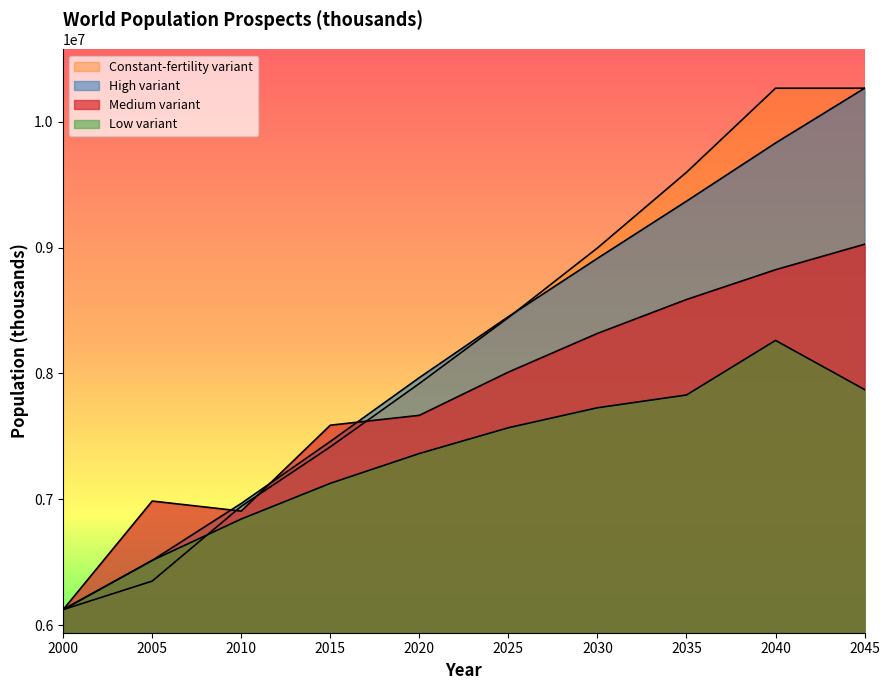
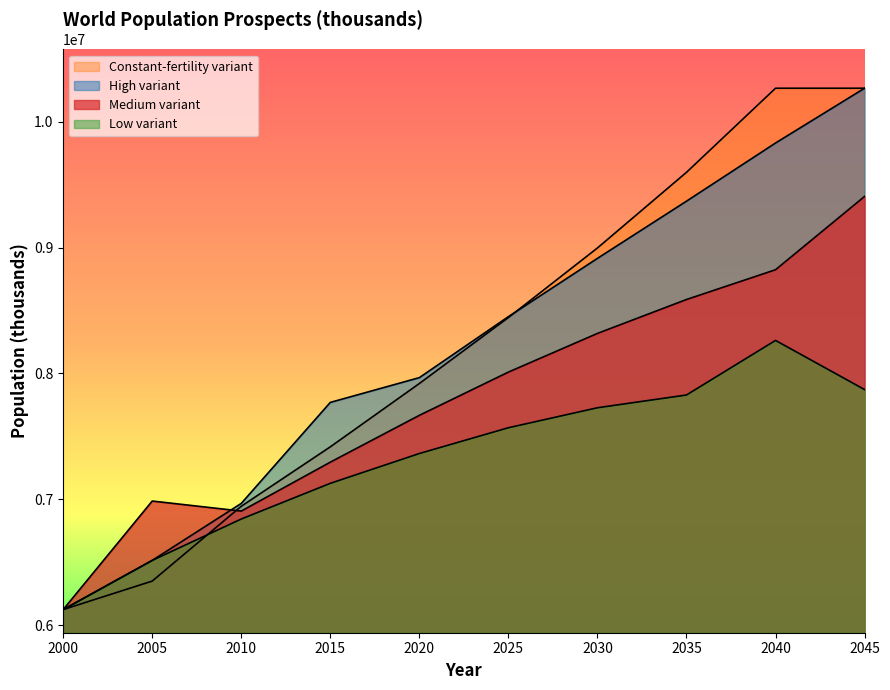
  {
    "Constant-fertility variant": {
      "2005": 6350000,
      "2010": 6940000,
      "2015": 7420000,
      "2020": 7920000,
      "2030": 9000000,
      "2035": 9600000,
      "2040": 10270000
    },
    "High variant": {
      "2010": 6970000,
-     "2015": 7460000,
+     "2015": 7770000,
      "2020": 7970000,
      "2030": 8910000,
      "2035": 9370000,
      "2040": 9830000
    },
    "Medium variant": {
      "2005": 6990000,
      "2010": 6910000,
-     "2015": 7590000,
+     "2015": 7300000,
      "2020": 7670000,
      "2025": 8010000,
      "2030": 8320000,
      "2035": 8590000,
      "2040": 8820000,
-     "2045": 9030000
+     "2045": 9410000
    },
    "Low variant": {
      "2010": 6840000,
      "2015": 7130000,
      "2020": 7360000,
      "2025": 7570000,
      "2030": 7730000,
      "2035": 7830000,
      "2040": 8260000,
      "2045": 7870000
    }
  }
